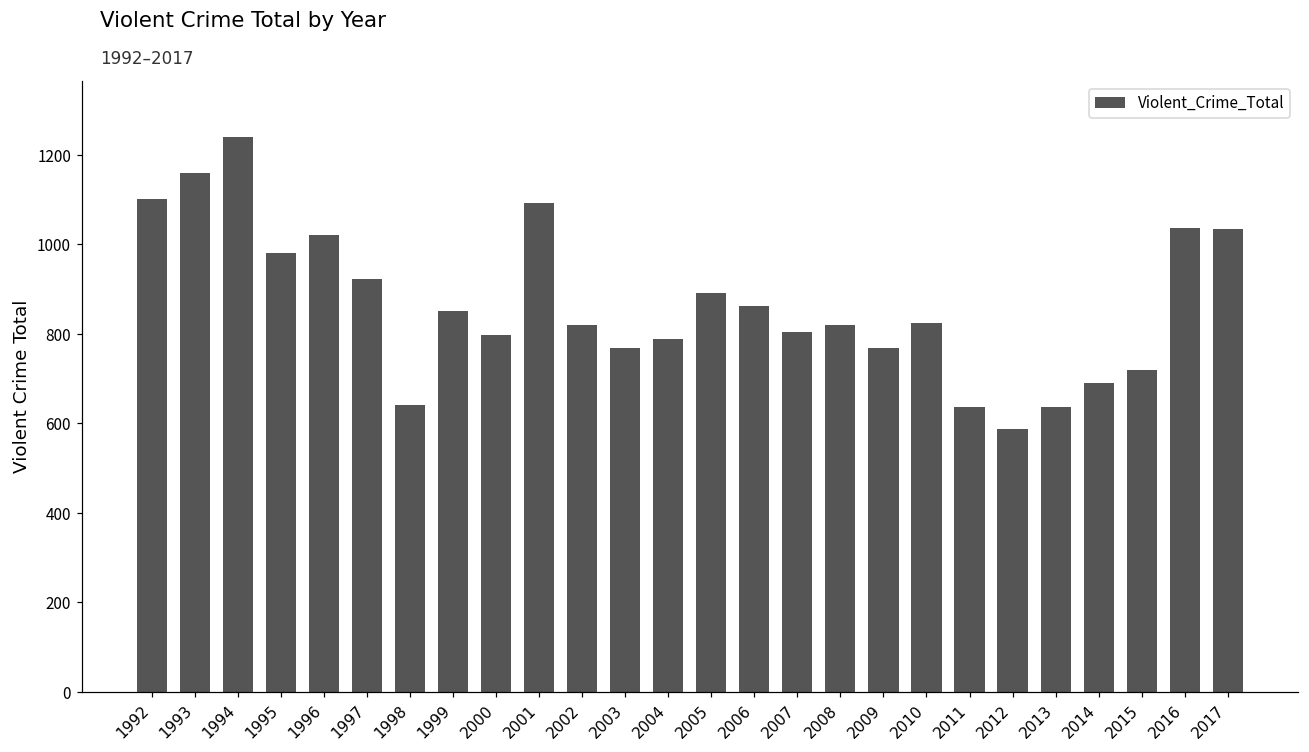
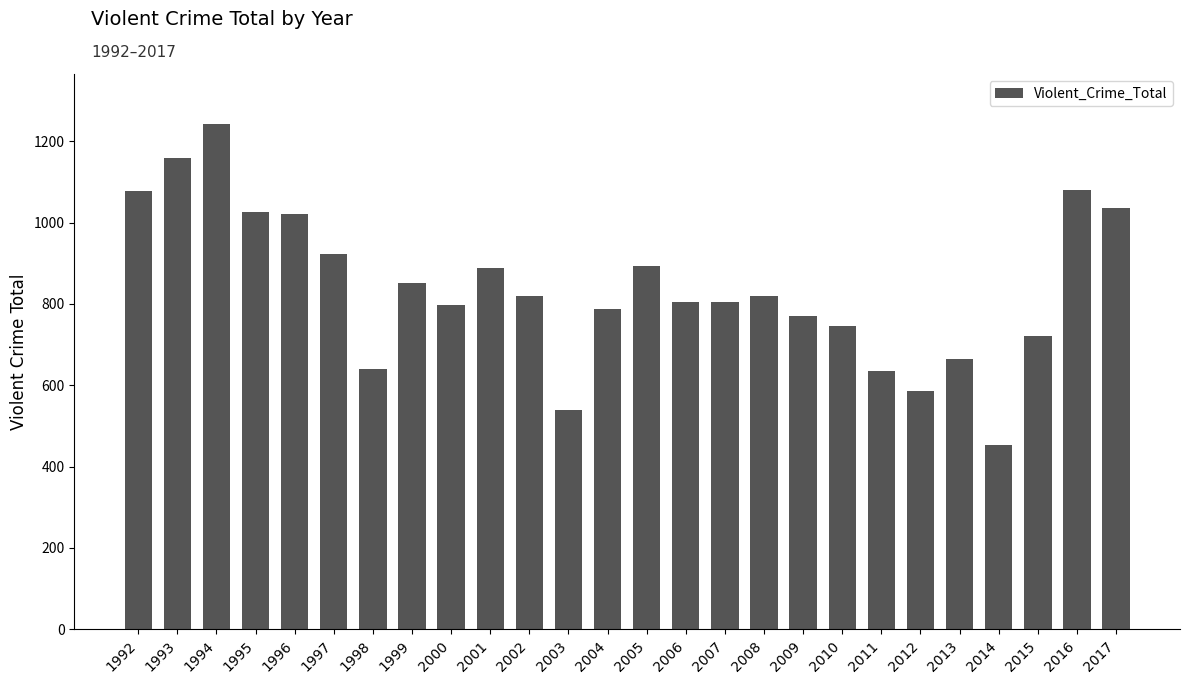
  {
-   "1992": 1100,
+   "1992": 1080,
    "1993": 1160,
    "1994": 1240,
-   "1995": 980,
+   "1995": 1030,
    "1996": 1020,
    "1997": 920,
    "1998": 640,
    "1999": 850,
    "2000": 800,
-   "2001": 1090,
+   "2001": 890,
    "2002": 820,
-   "2003": 770,
+   "2003": 540,
    "2004": 790,
    "2005": 890,
-   "2006": 860,
+   "2006": 810,
    "2007": 810,
    "2008": 820,
    "2009": 770,
-   "2010": 820,
+   "2010": 750,
    "2011": 640,
    "2012": 590,
-   "2013": 640,
-   "2014": 690,
+   "2013": 660,
+   "2014": 450,
    "2015": 720,
-   "2016": 1040,
+   "2016": 1080,
    "2017": 1040
  }
